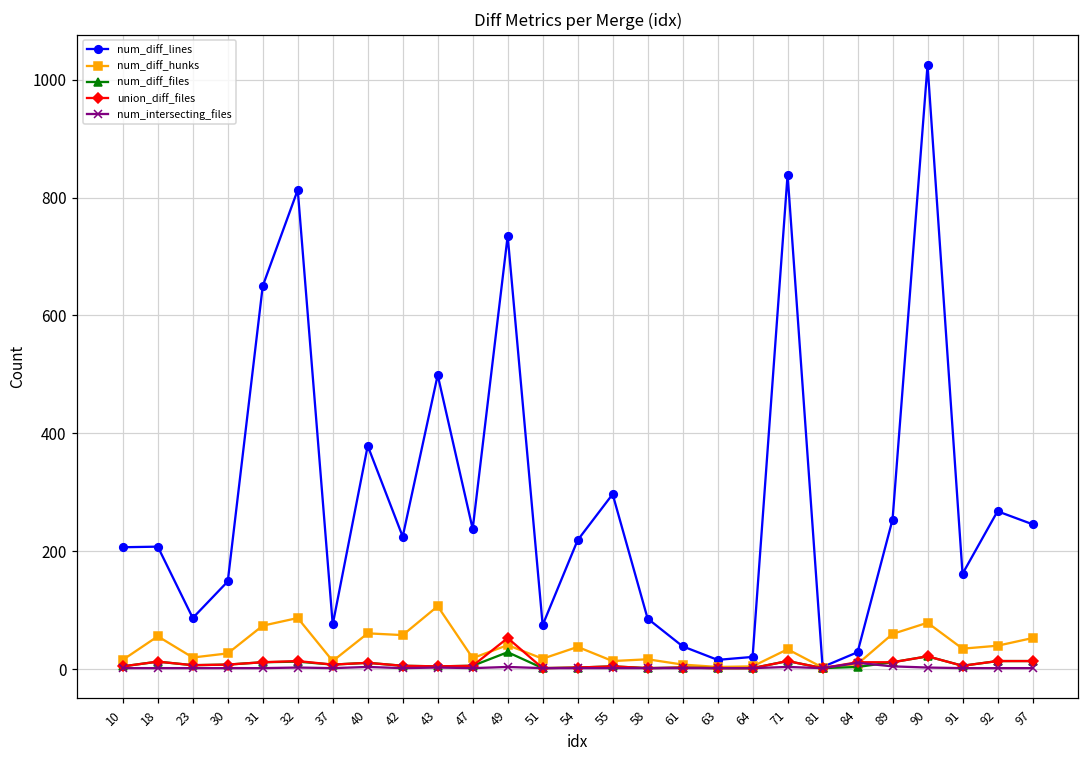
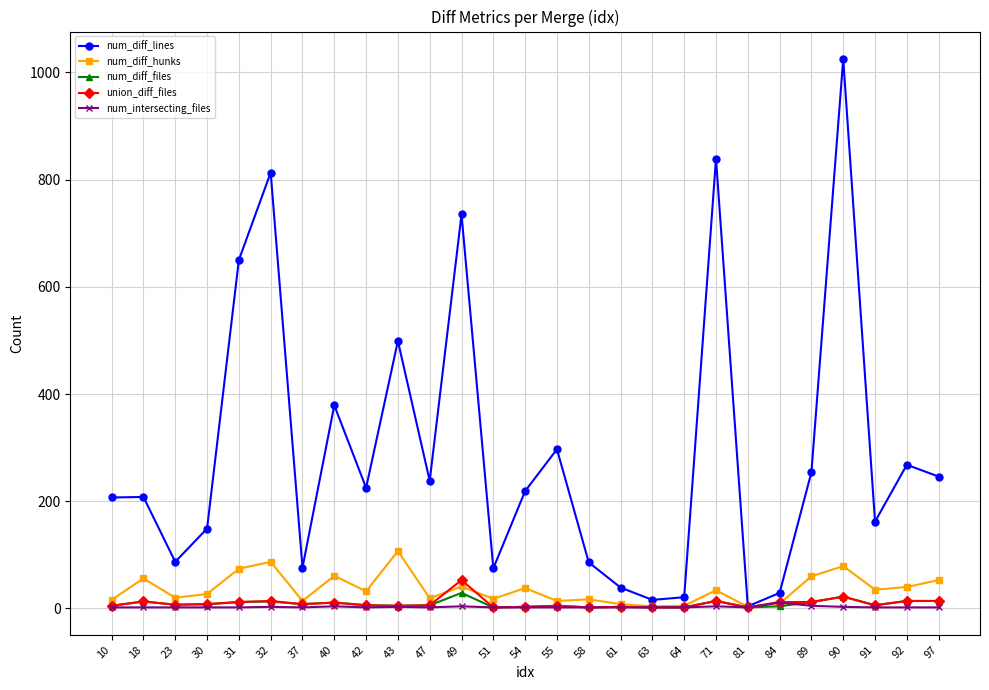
  {
    "num_diff_lines": {
      "10": 210,
      "18": 210,
      "23": 90,
      "30": 150,
      "31": 650,
      "32": 810,
      "37": 80,
      "40": 380,
      "42": 230,
      "43": 500,
      "47": 240,
      "49": 740,
      "51": 80,
      "54": 220,
      "55": 300,
      "58": 90,
      "61": 40,
      "63": 20,
      "64": 20,
      "71": 840,
      "84": 30,
      "89": 250,
      "90": 1030,
      "91": 160,
      "92": 270,
      "97": 250
    },
    "num_diff_hunks": {
      "10": 20,
      "18": 60,
      "23": 20,
      "30": 30,
      "31": 70,
      "32": 90,
      "37": 10,
      "40": 60,
-     "42": 60,
+     "42": 30,
      "43": 110,
      "47": 20,
      "49": 40,
      "51": 20,
      "54": 40,
      "55": 10,
      "58": 20,
      "61": 10,
      "71": 30,
      "89": 60,
      "90": 80,
      "91": 40,
      "92": 40,
      "97": 50
    },
    "num_diff_files": {
      "49": 30,
      "84": 0
    },
    "union_diff_files": {
      "49": 50
    },
    "num_intersecting_files": {
      "18": 0,
      "23": 0,
      "30": 0,
      "31": 0,
      "32": 0,
      "37": 0,
      "40": 0,
      "49": 0,
      "71": 0,
      "89": 10,
      "90": 0,
      "92": 0,
      "97": 0
    }
  }
